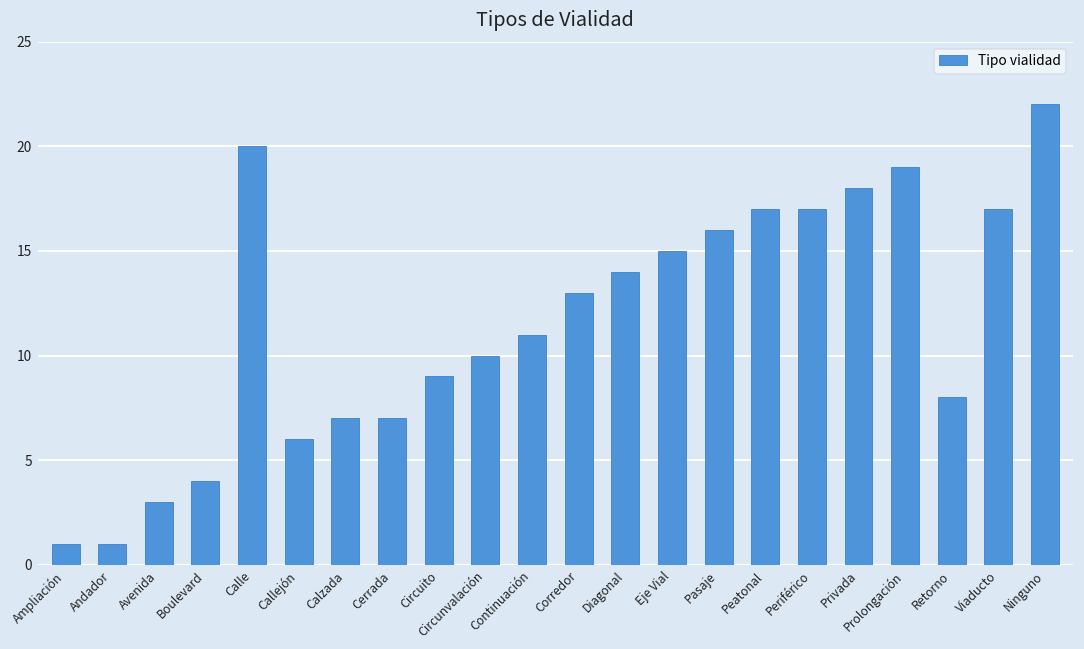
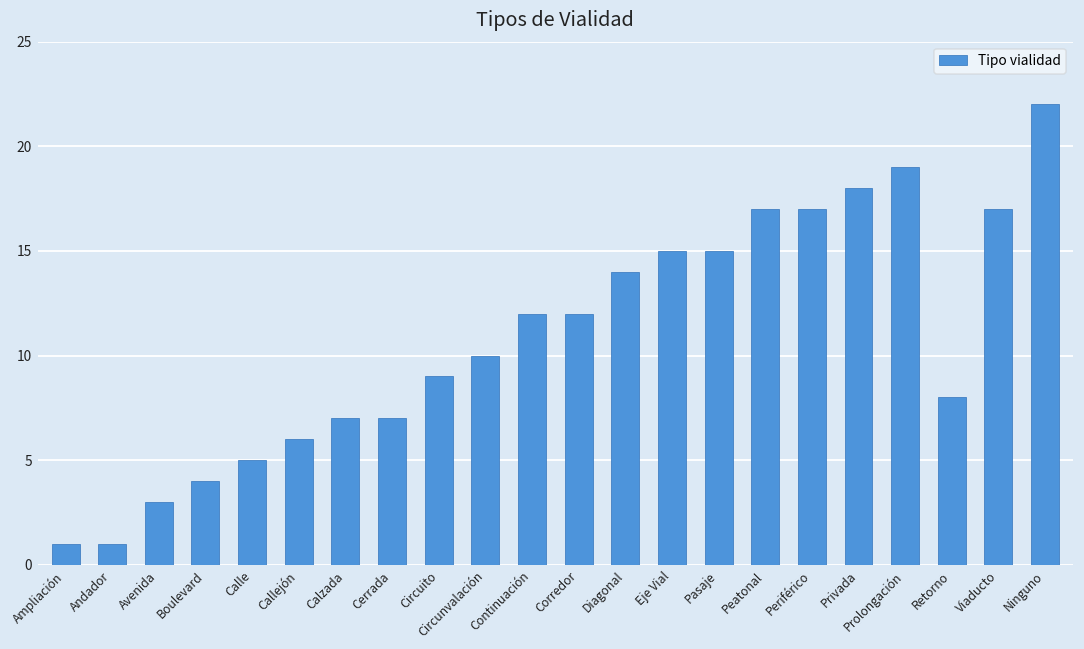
  {
    "Ampliación": 1,
    "Andador": 1,
    "Avenida": 3,
    "Boulevard": 4,
-   "Calle": 20,
+   "Calle": 5,
    "Callejón": 6,
    "Calzada": 7,
    "Cerrada": 7,
    "Circuito": 9,
    "Circunvalación": 10,
-   "Continuación": 11,
-   "Corredor": 13,
+   "Continuación": 12,
+   "Corredor": 12,
    "Diagonal": 14,
    "Eje Vial": 15,
-   "Pasaje": 16,
+   "Pasaje": 15,
    "Peatonal": 17,
    "Periférico": 17,
    "Privada": 18,
    "Prolongación": 19,
    "Retorno": 8,
    "Viaducto": 17,
    "Ninguno": 22
  }
